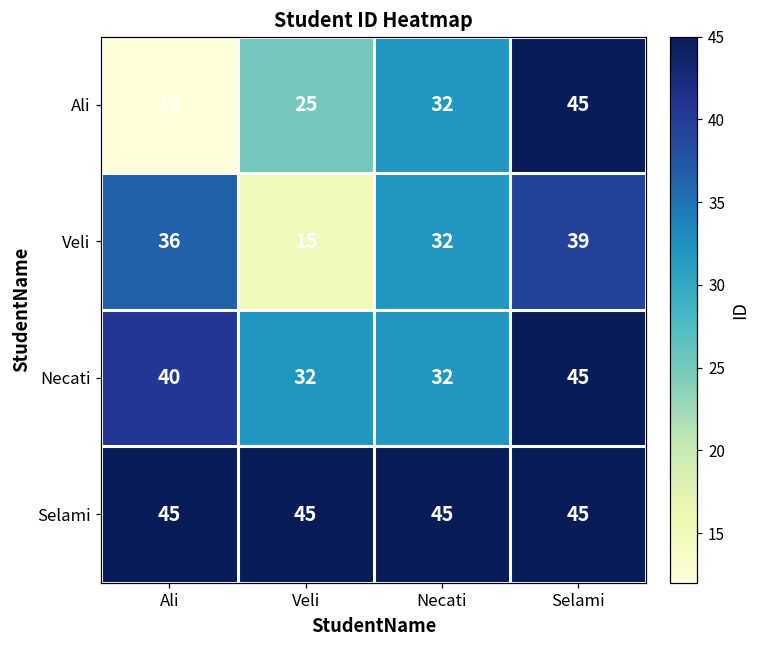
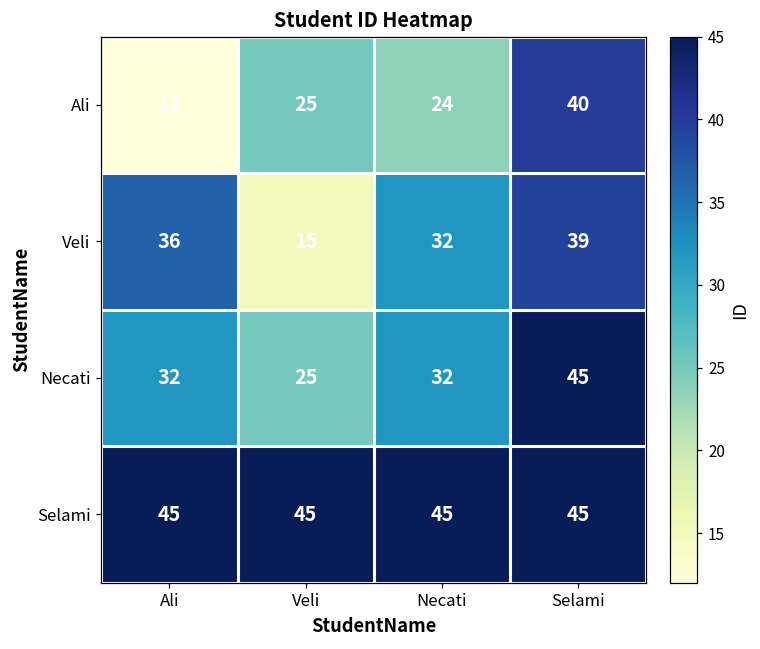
  {
    "Ali": {
      "Veli": 25,
-     "Necati": 32,
-     "Selami": 45
+     "Necati": 24,
+     "Selami": 40
    },
    "Veli": {
      "Ali": 36,
      "Veli": 15,
      "Necati": 32,
      "Selami": 39
    },
    "Necati": {
-     "Ali": 40,
-     "Veli": 32,
+     "Ali": 32,
+     "Veli": 25,
      "Necati": 32,
      "Selami": 45
    },
    "Selami": {
      "Ali": 45,
      "Veli": 45,
      "Necati": 45,
      "Selami": 45
    }
  }
